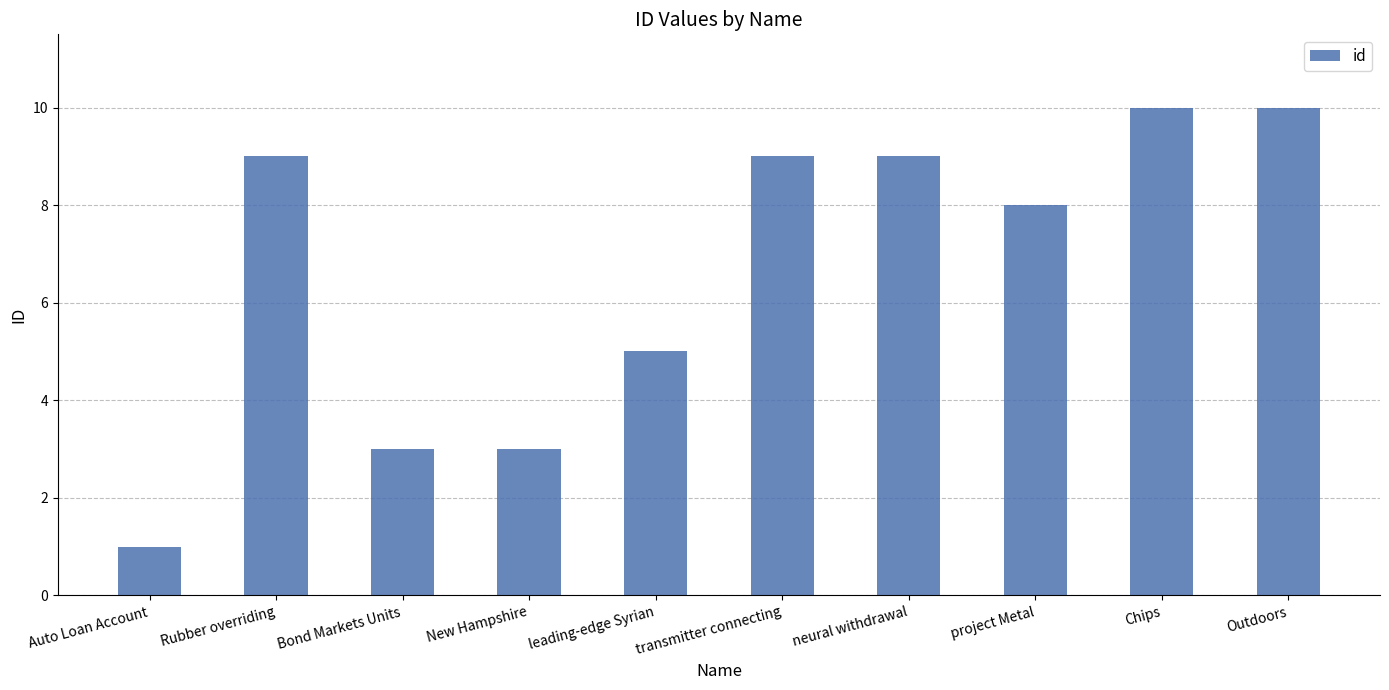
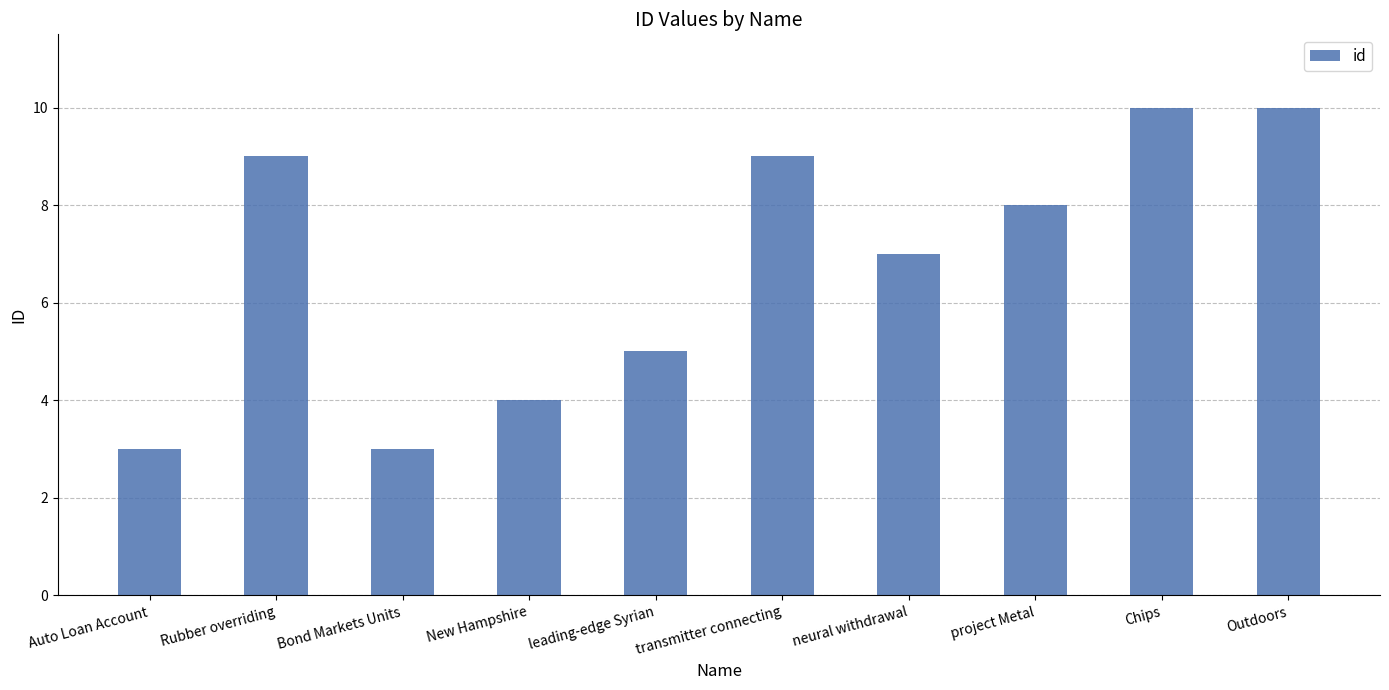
  {
-   "Auto Loan Account": 1,
+   "Auto Loan Account": 3,
    "Rubber overriding": 9,
    "Bond Markets Units": 3,
-   "New Hampshire": 3,
+   "New Hampshire": 4,
    "leading-edge Syrian": 5,
    "transmitter connecting": 9,
-   "neural withdrawal": 9,
+   "neural withdrawal": 7,
    "project Metal": 8,
    "Chips": 10,
    "Outdoors": 10
  }
